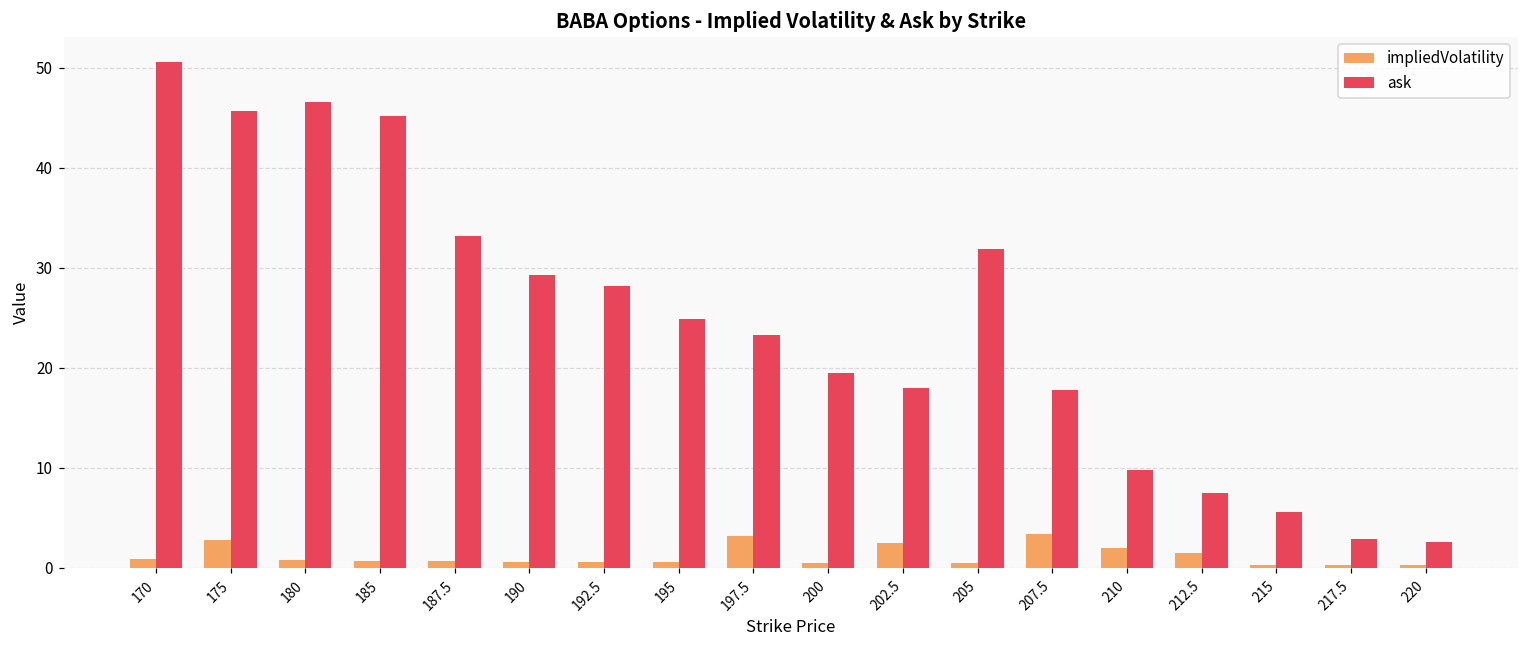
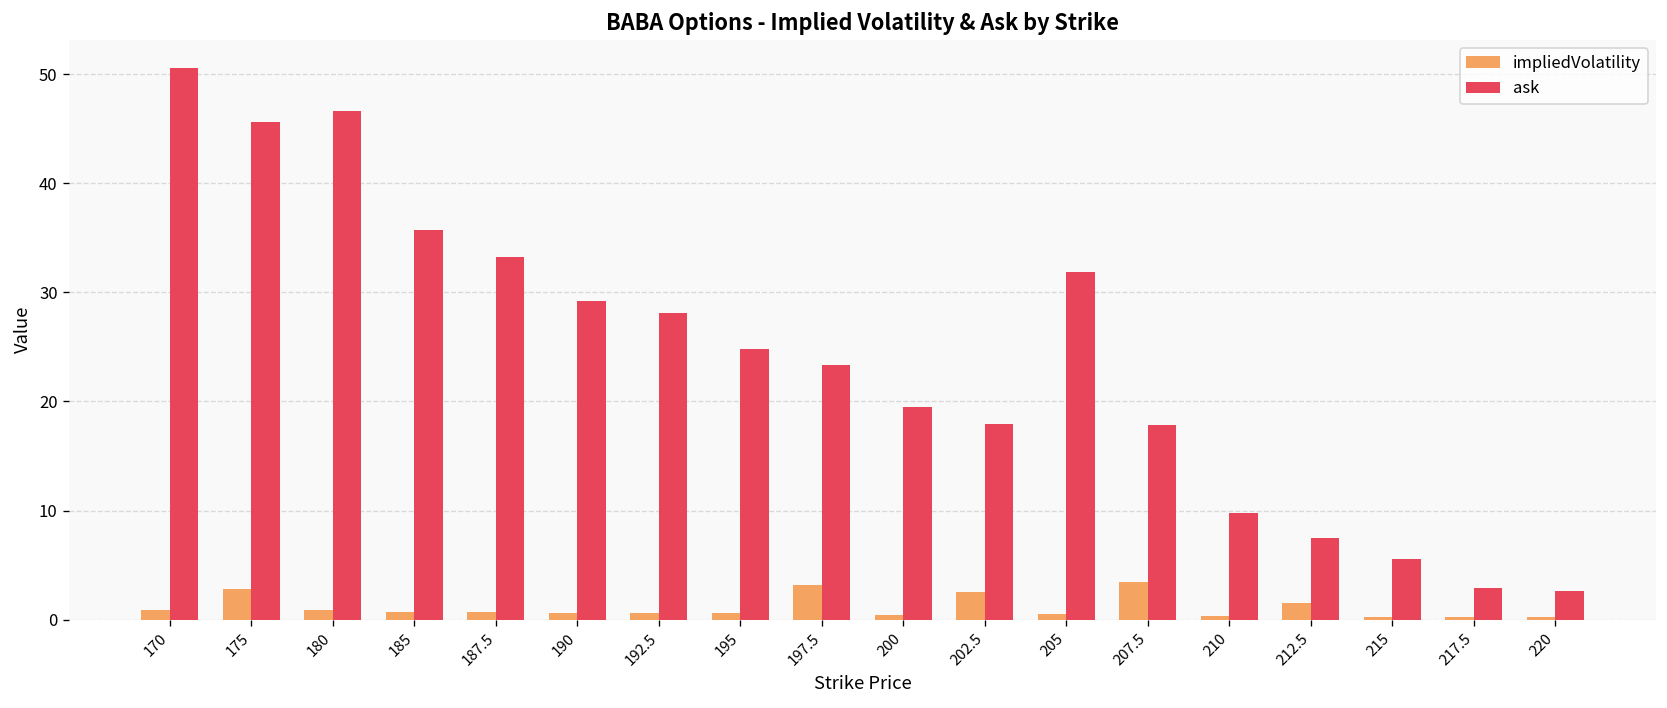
  {
    "impliedVolatility": {
      "170": 1,
      "175": 3,
      "180": 1,
      "185": 1,
      "187.5": 1,
      "190": 1,
      "192.5": 1,
      "195": 1,
      "197.5": 3,
      "200": 0,
      "202.5": 2,
      "205": 1,
      "207.5": 3,
-     "210": 2,
+     "210": 0,
      "212.5": 2
    },
    "ask": {
      "170": 51,
      "175": 46,
      "180": 47,
-     "185": 45,
+     "185": 36,
      "187.5": 33,
      "190": 29,
      "192.5": 28,
      "195": 25,
      "197.5": 23,
      "200": 20,
      "202.5": 18,
      "205": 32,
      "207.5": 18,
      "210": 10,
      "212.5": 8,
      "215": 6,
      "217.5": 3,
      "220": 3
    }
  }
